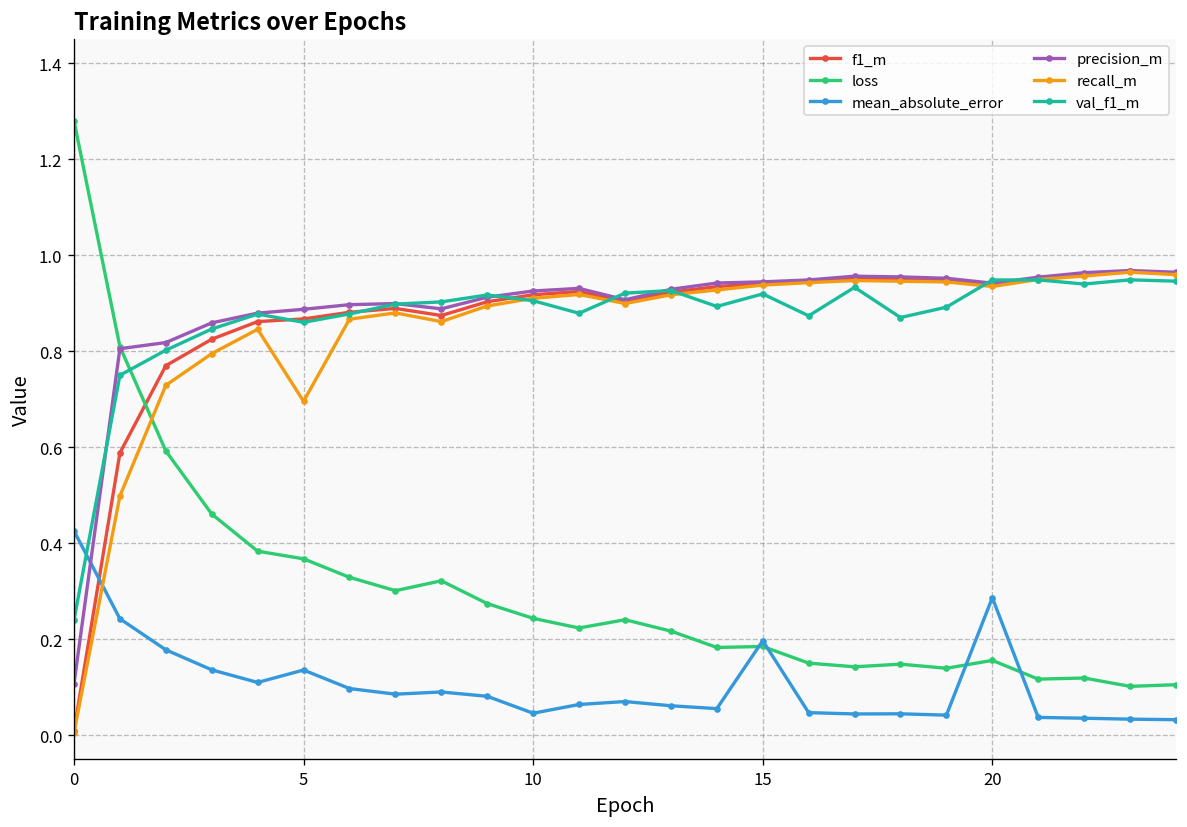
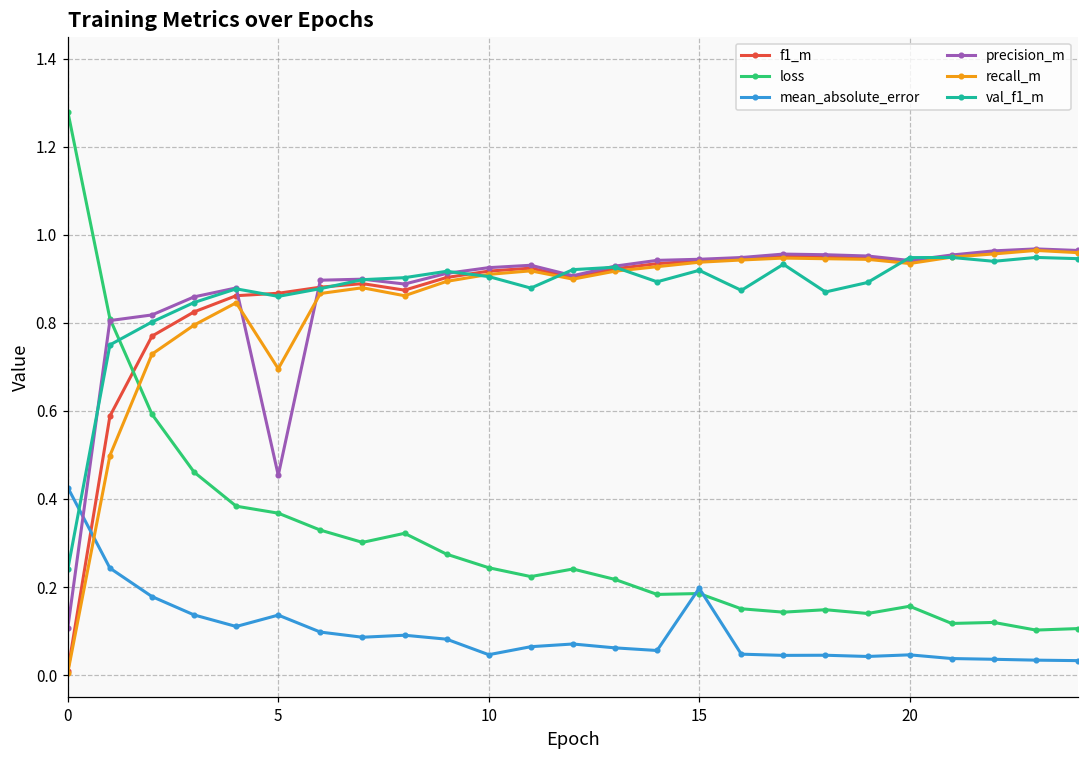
  {
    "f1_m": {
      "5": 0.87,
      "10": 0.92
    },
    "mean_absolute_error": {
      "0": 0.43,
      "5": 0.14,
      "10": 0.05,
      "15": 0.20,
-     "20": 0.29
+     "20": 0.05
    },
    "precision_m": {
      "0": 0.11,
-     "5": 0.89,
+     "5": 0.45,
      "10": 0.93
    },
    "recall_m": {
      "5": 0.70
    }
  }
